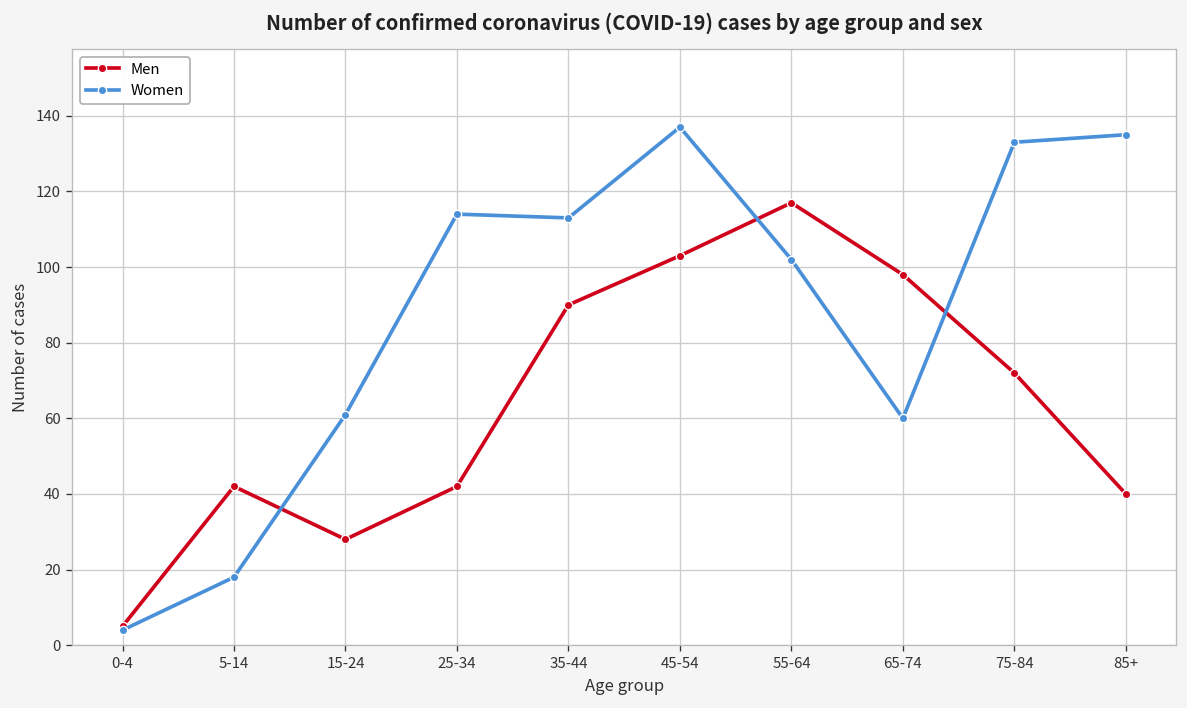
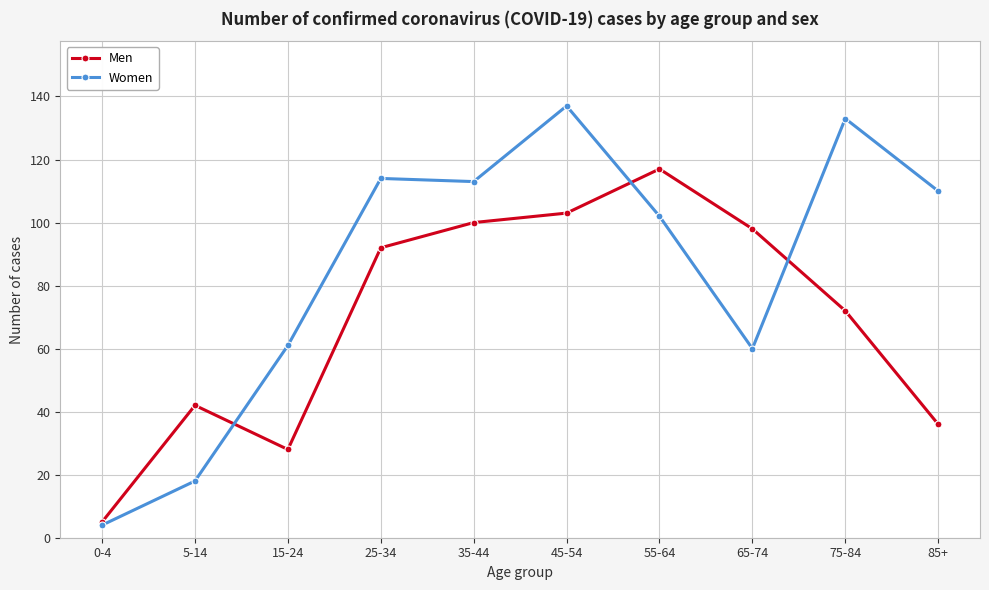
  {
    "Men": {
      "0-4": 5,
      "5-14": 42,
      "15-24": 28,
-     "25-34": 42,
-     "35-44": 90,
+     "25-34": 92,
+     "35-44": 100,
      "45-54": 103,
      "55-64": 117,
      "65-74": 98,
      "75-84": 72,
-     "85+": 40
+     "85+": 36
    },
    "Women": {
      "0-4": 4,
      "5-14": 18,
      "15-24": 61,
      "25-34": 114,
      "35-44": 113,
      "45-54": 137,
      "55-64": 102,
      "65-74": 60,
      "75-84": 133,
-     "85+": 135
+     "85+": 110
    }
  }
